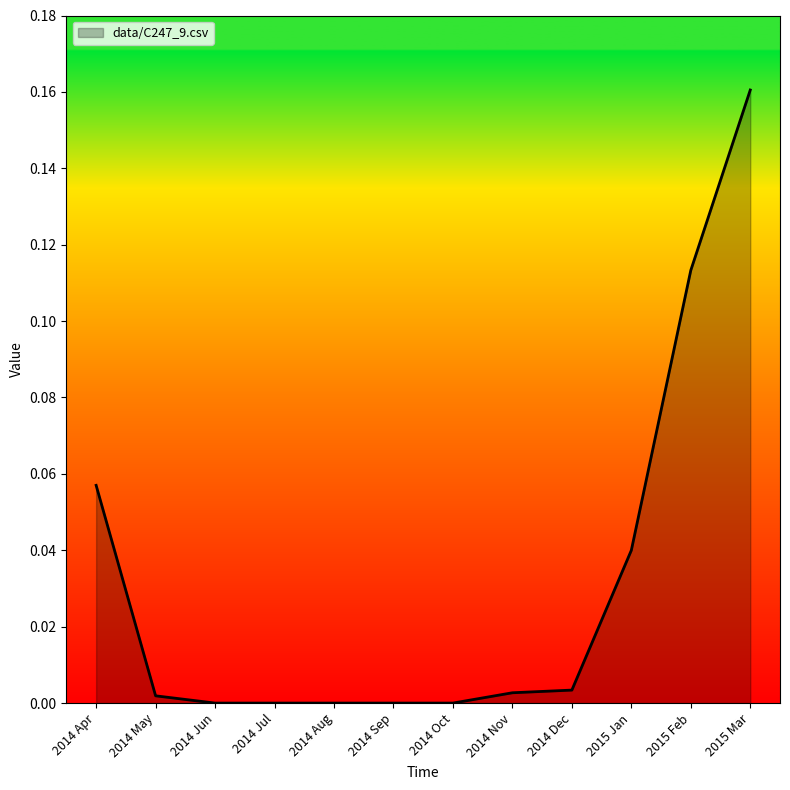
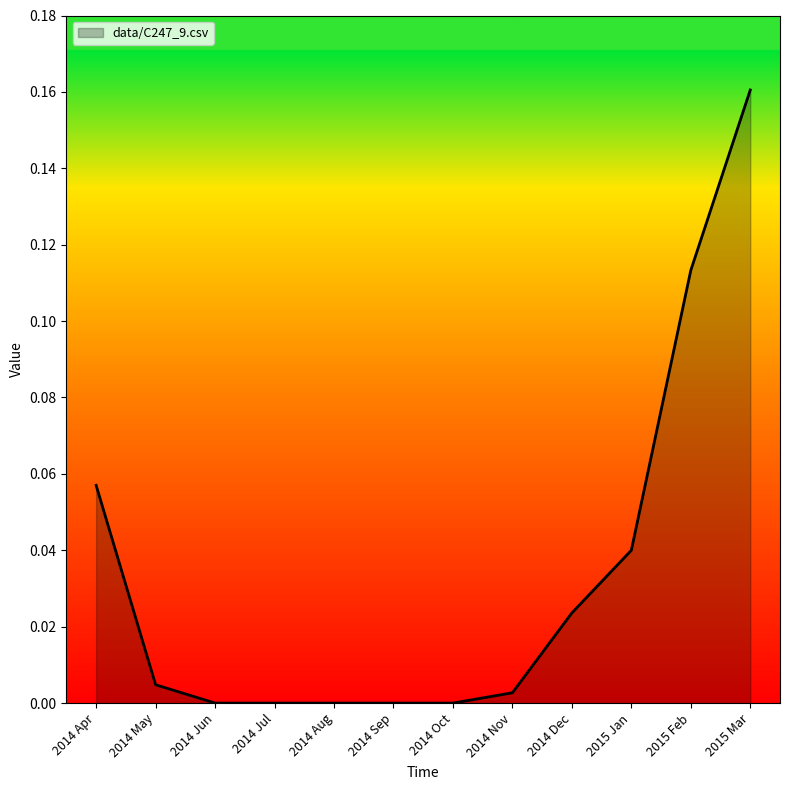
  {
    "2014 Apr": 0.057,
-   "2014 May": 0.002,
+   "2014 May": 0.005,
    "2014 Jun": 0.000,
    "2014 Jul": 0.000,
    "2014 Aug": 0.000,
    "2014 Sep": 0.000,
    "2014 Oct": 0.000,
    "2014 Nov": 0.003,
-   "2014 Dec": 0.003,
+   "2014 Dec": 0.024,
    "2015 Jan": 0.040,
    "2015 Feb": 0.113,
    "2015 Mar": 0.161
  }
